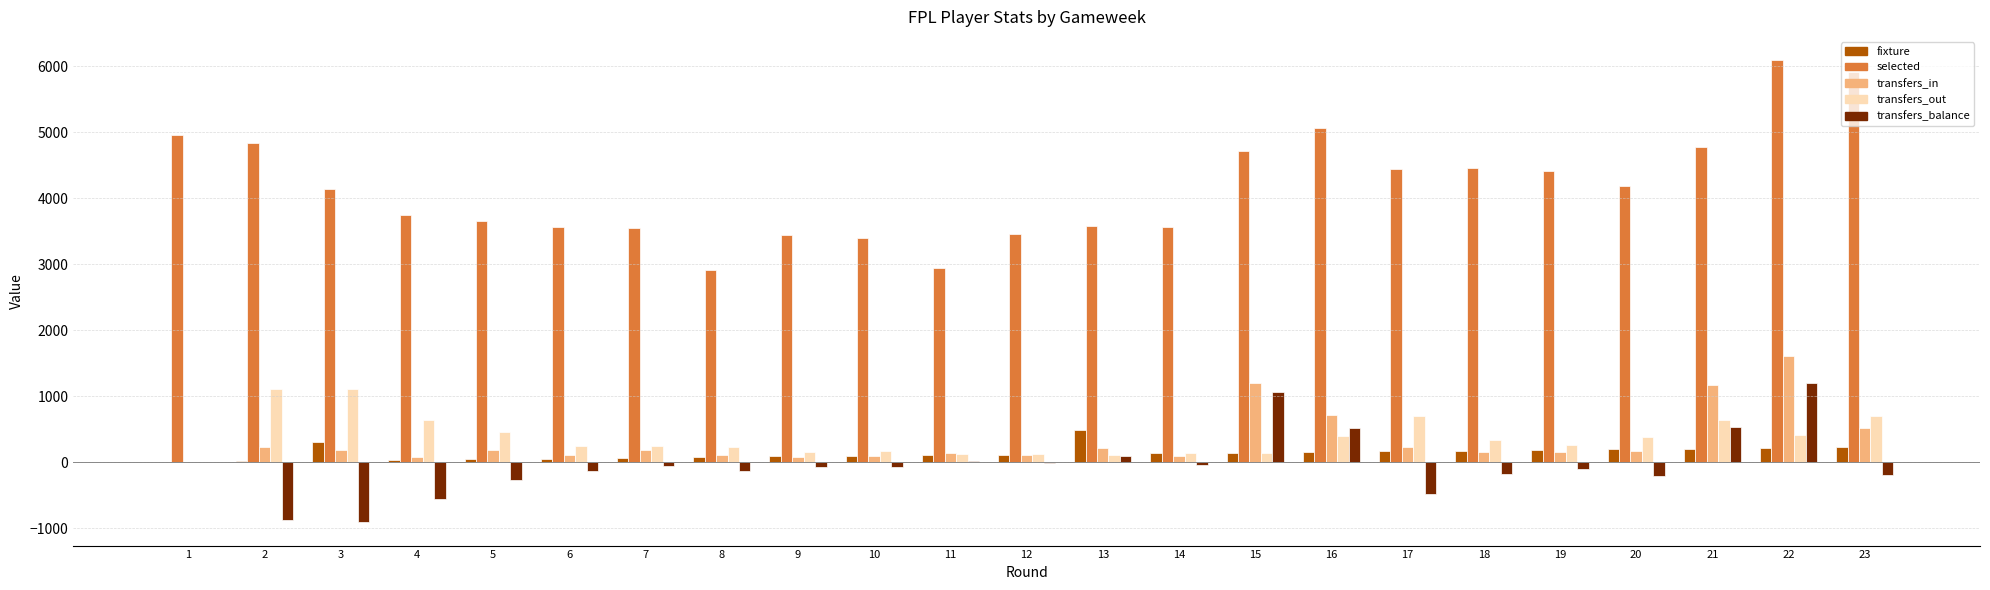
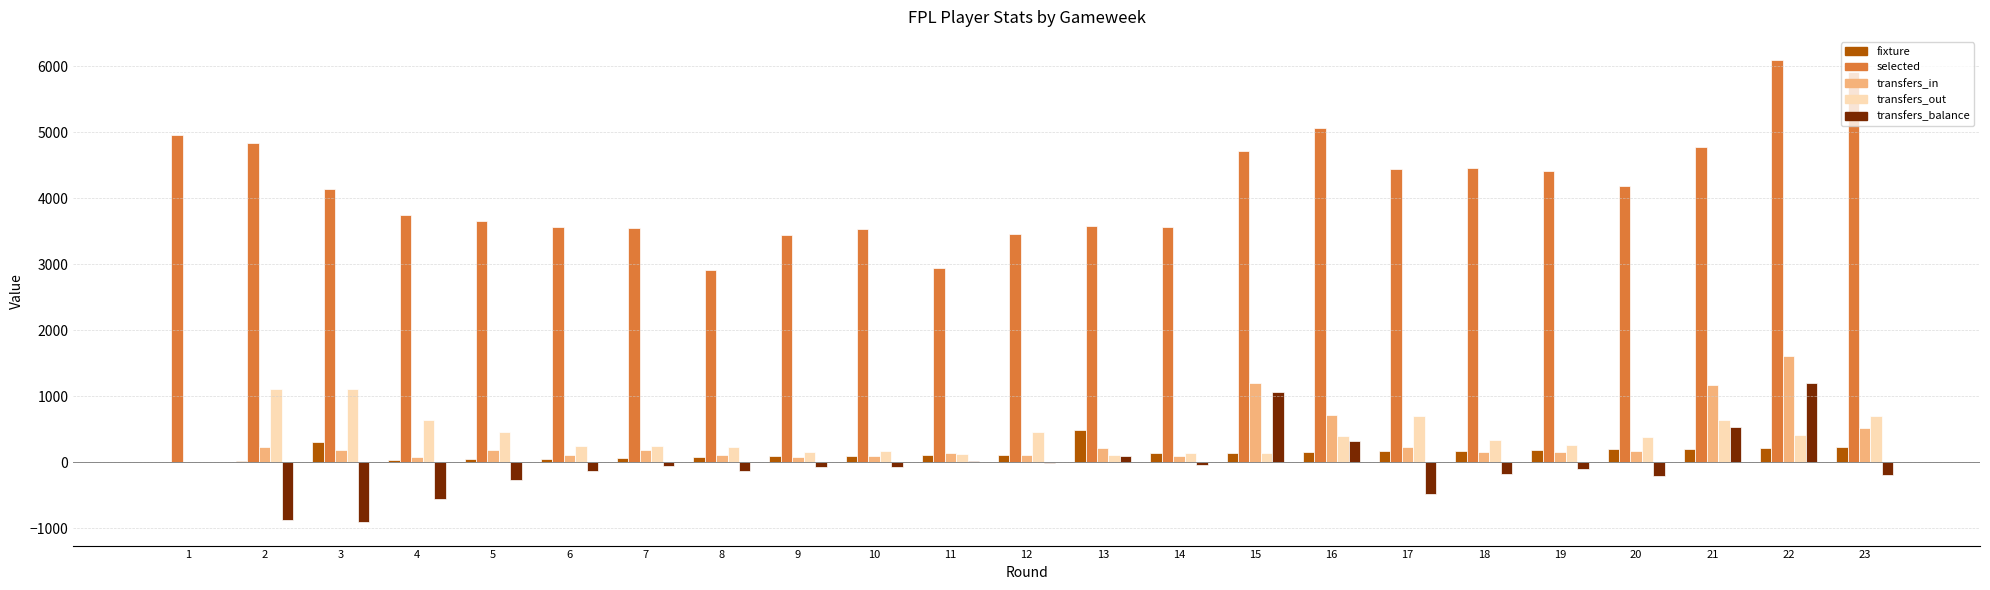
  {
    "fixture": {
      "3": 300,
      "5": 0,
      "6": 100,
      "7": 100,
      "8": 100,
      "9": 100,
      "10": 100,
      "11": 100,
      "12": 100,
      "13": 500,
      "14": 100,
      "15": 100,
      "16": 200,
      "17": 200,
      "18": 200,
      "19": 200,
      "20": 200,
      "21": 200,
      "22": 200,
      "23": 200
    },
    "selected": {
      "1": 5000,
      "2": 4800,
      "3": 4100,
      "4": 3800,
      "5": 3700,
      "6": 3600,
      "7": 3500,
      "8": 2900,
      "9": 3400,
-     "10": 3400,
+     "10": 3500,
      "11": 3000,
      "12": 3500,
      "13": 3600,
      "14": 3600,
      "15": 4700,
      "16": 5100,
      "17": 4400,
      "18": 4500,
      "19": 4400,
      "20": 4200,
      "21": 4800,
      "22": 6100
    },
    "transfers_in": {
      "1": 0,
      "2": 200,
      "3": 200,
      "4": 100,
      "5": 200,
      "6": 100,
      "7": 200,
      "8": 100,
      "9": 100,
      "10": 100,
      "11": 100,
      "12": 100,
      "13": 200,
      "14": 100,
      "15": 1200,
      "16": 700,
      "17": 200,
      "18": 200,
      "19": 200,
      "20": 200,
      "21": 1200,
      "22": 1600,
      "23": 500
    },
    "transfers_out": {
      "1": 0,
      "2": 1100,
      "3": 1100,
      "4": 600,
      "5": 500,
      "6": 200,
      "7": 200,
      "8": 200,
      "9": 200,
      "10": 200,
      "11": 100,
-     "12": 100,
+     "12": 500,
      "13": 100,
      "14": 100,
      "15": 100,
      "16": 400,
      "17": 700,
      "18": 300,
      "19": 300,
      "20": 400,
      "21": 600,
      "22": 400,
      "23": 700
    },
    "transfers_balance": {
      "1": 0,
      "2": -900,
      "3": -900,
      "4": -600,
      "5": -300,
      "6": -100,
      "7": -100,
      "8": -100,
      "9": -100,
      "10": -100,
      "13": 100,
      "14": 0,
      "15": 1100,
-     "16": 500,
+     "16": 300,
      "17": -500,
      "18": -200,
      "19": -100,
      "20": -200,
      "21": 500,
      "22": 1200,
      "23": -200
    }
  }
